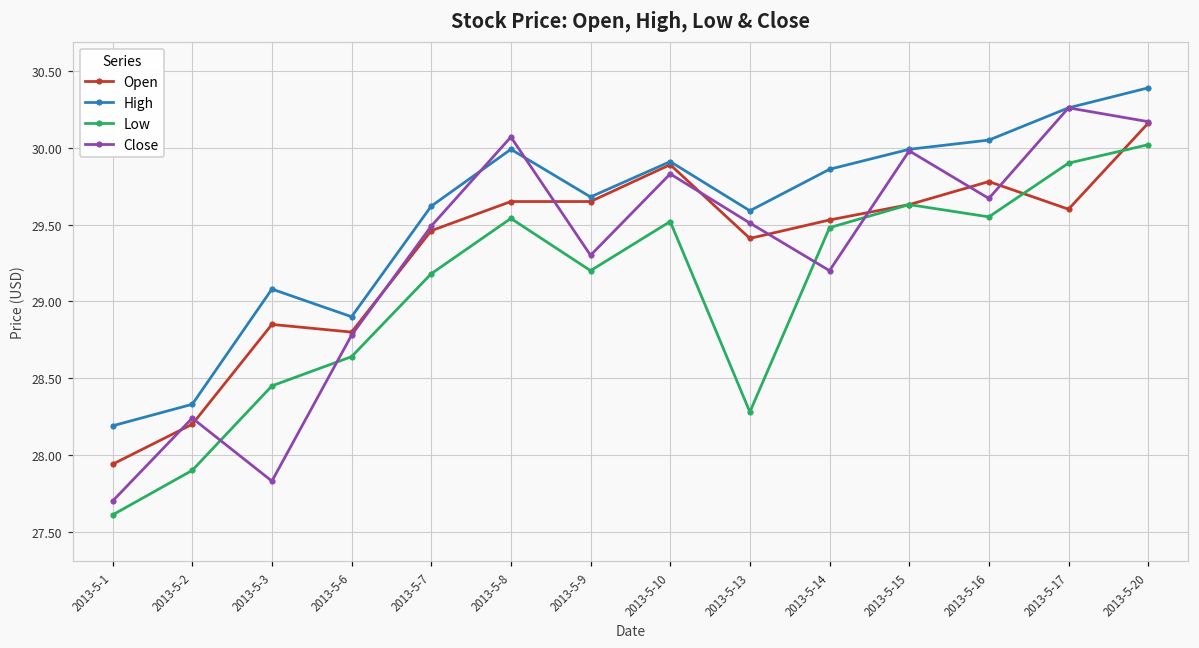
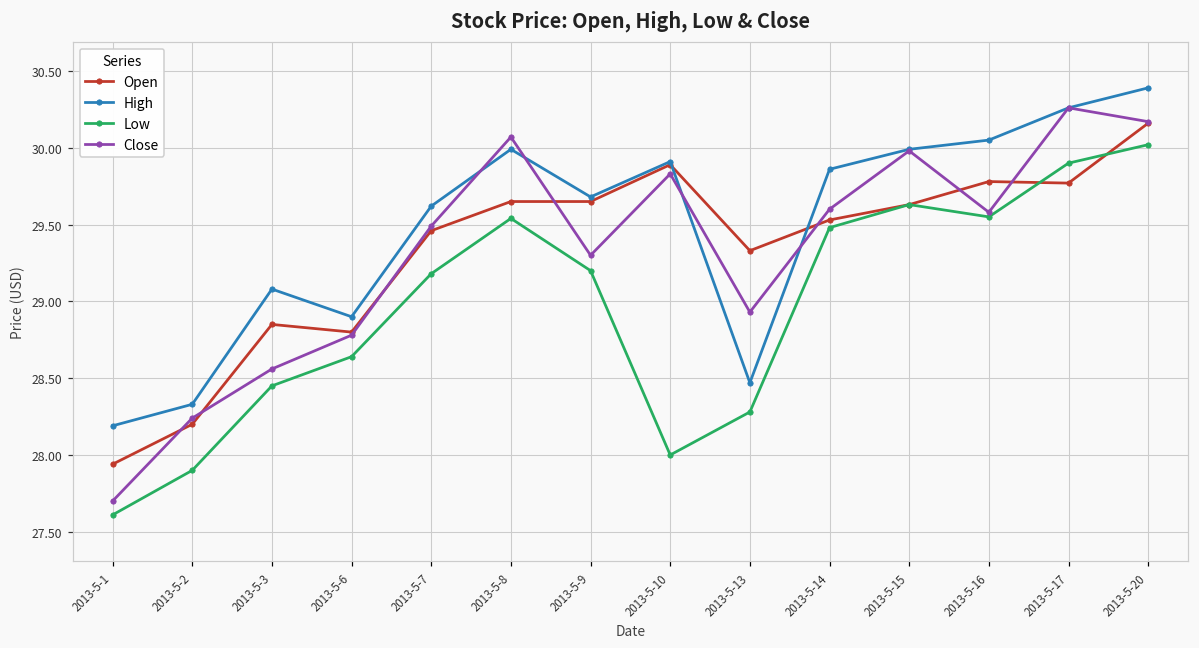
  {
    "Open": {
      "2013-5-1": 27.94,
      "2013-5-2": 28.20,
      "2013-5-3": 28.85,
      "2013-5-6": 28.80,
      "2013-5-7": 29.46,
      "2013-5-8": 29.65,
      "2013-5-9": 29.65,
      "2013-5-10": 29.89,
-     "2013-5-13": 29.41,
+     "2013-5-13": 29.33,
      "2013-5-14": 29.53,
      "2013-5-16": 29.78,
-     "2013-5-17": 29.60
+     "2013-5-17": 29.77
    },
    "High": {
      "2013-5-1": 28.19,
      "2013-5-2": 28.33,
      "2013-5-3": 29.08,
      "2013-5-6": 28.90,
      "2013-5-7": 29.62,
      "2013-5-8": 29.99,
      "2013-5-9": 29.68,
      "2013-5-10": 29.91,
-     "2013-5-13": 29.59,
+     "2013-5-13": 28.47,
      "2013-5-14": 29.86,
      "2013-5-16": 30.05,
      "2013-5-20": 30.39
    },
    "Low": {
      "2013-5-1": 27.61,
      "2013-5-2": 27.90,
      "2013-5-3": 28.45,
      "2013-5-6": 28.64,
      "2013-5-7": 29.18,
      "2013-5-8": 29.54,
      "2013-5-9": 29.20,
-     "2013-5-10": 29.52,
+     "2013-5-10": 28.00,
      "2013-5-13": 28.28,
      "2013-5-14": 29.48,
      "2013-5-16": 29.55,
      "2013-5-17": 29.90,
      "2013-5-20": 30.02
    },
    "Close": {
      "2013-5-1": 27.70,
      "2013-5-2": 28.24,
-     "2013-5-3": 27.83,
+     "2013-5-3": 28.56,
      "2013-5-6": 28.78,
      "2013-5-7": 29.49,
      "2013-5-8": 30.07,
      "2013-5-9": 29.30,
      "2013-5-10": 29.83,
-     "2013-5-13": 29.51,
-     "2013-5-14": 29.2,
-     "2013-5-16": 29.67
+     "2013-5-13": 28.93,
+     "2013-5-14": 29.6,
+     "2013-5-16": 29.58
    }
  }
